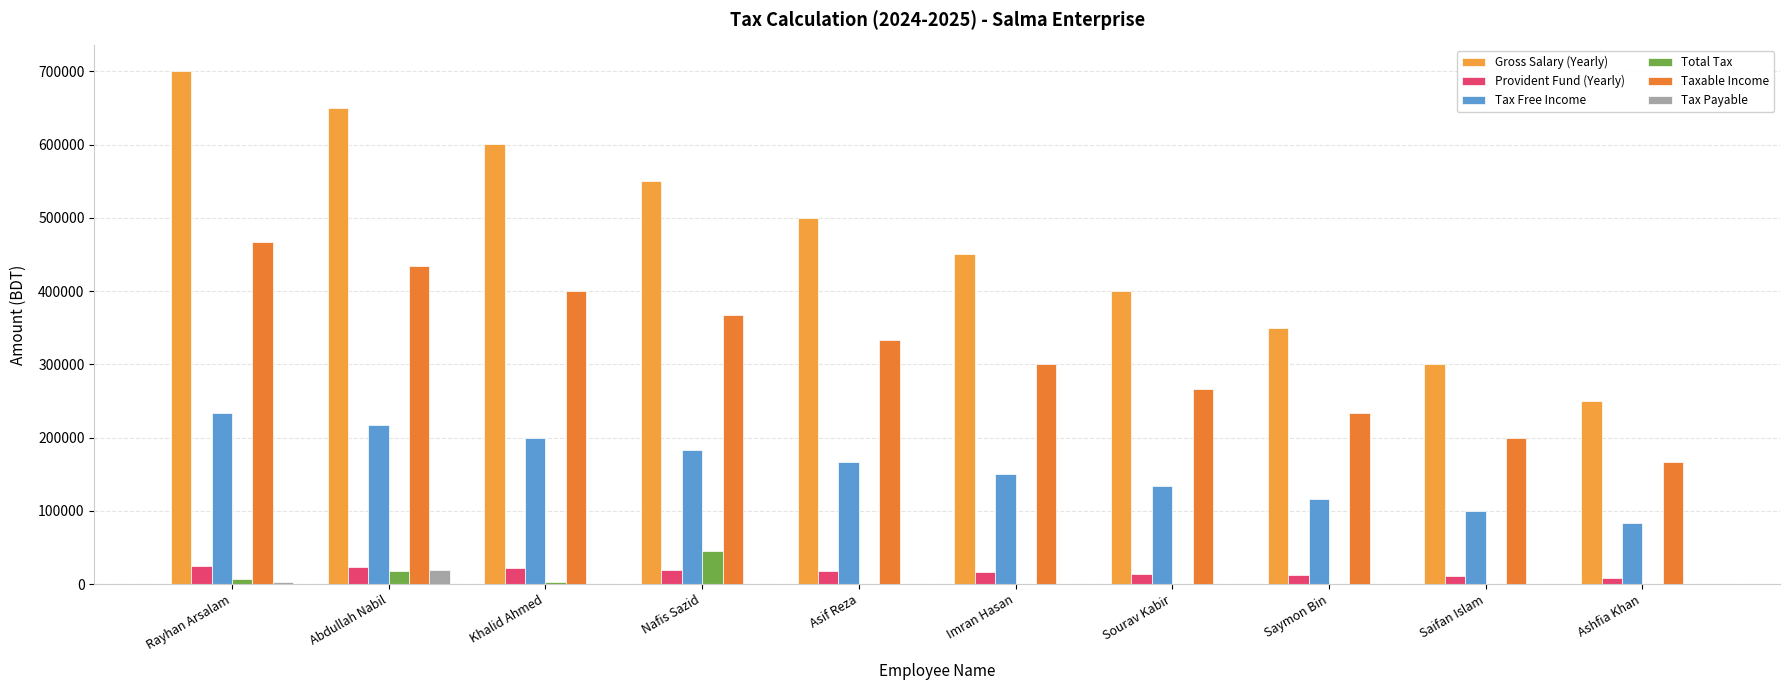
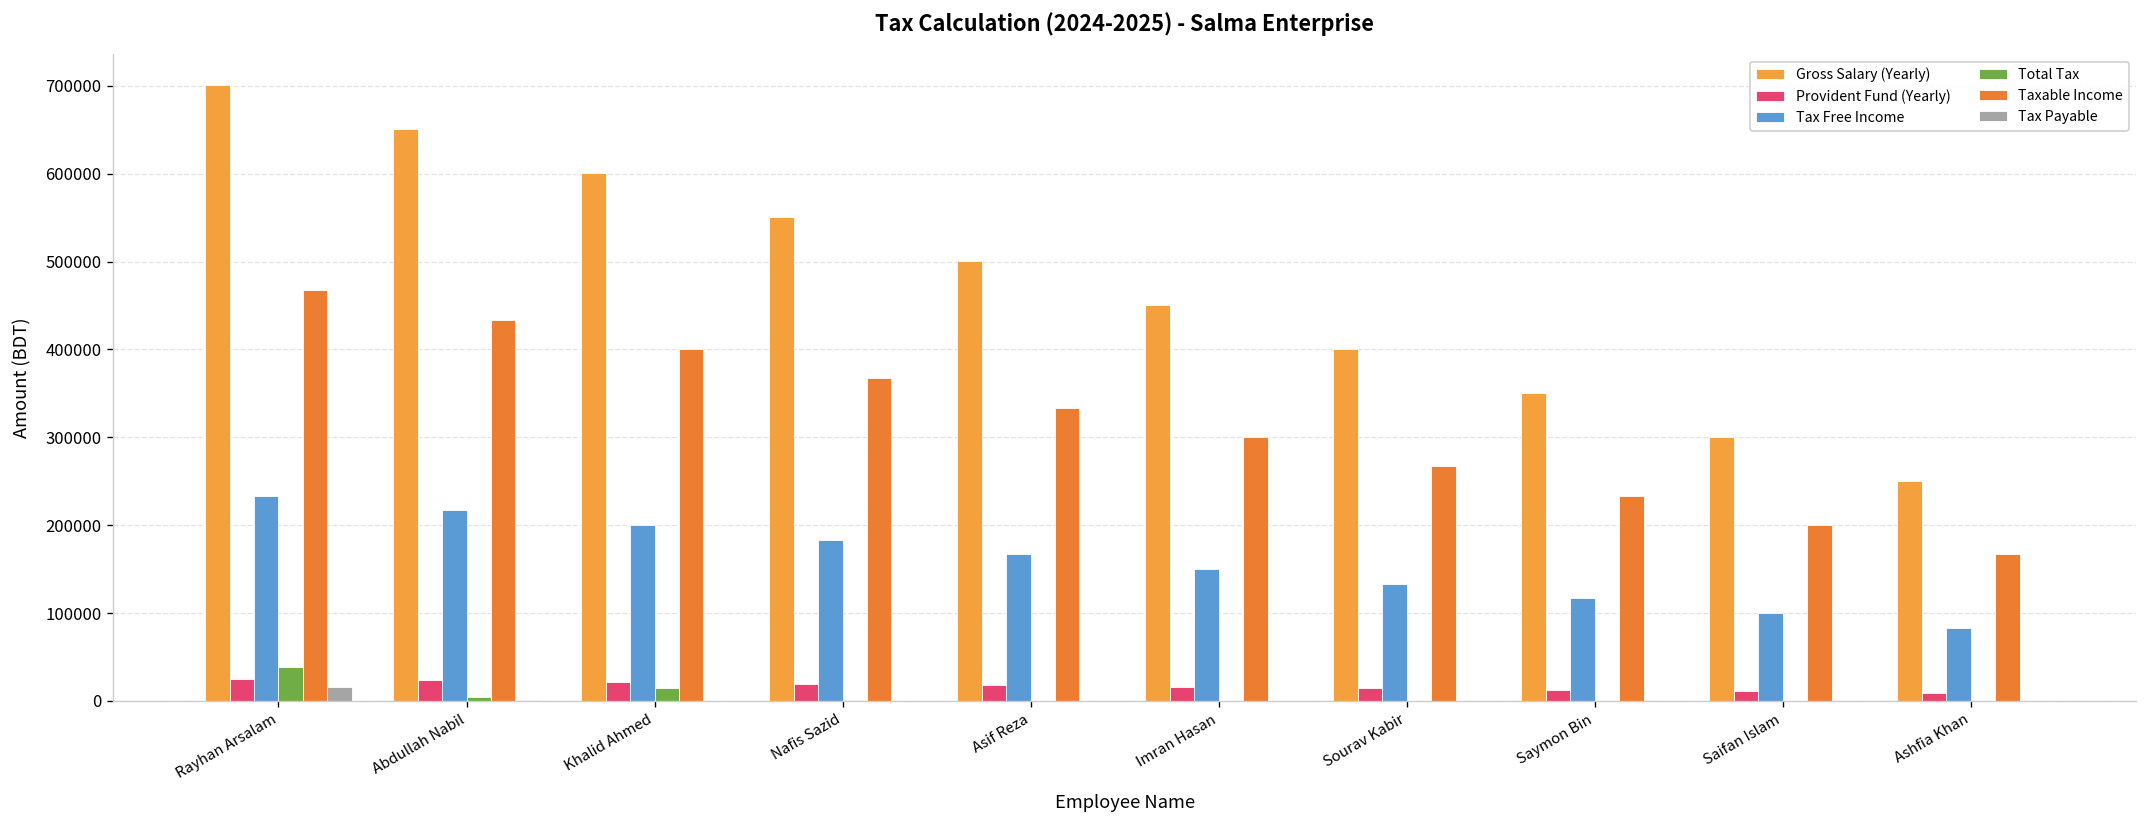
  {
    "Provident Fund (Yearly)": {
      "Rayhan Arsalam": 30000,
      "Abdullah Nabil": 20000,
      "Khalid Ahmed": 20000,
      "Nafis Sazid": 20000,
      "Asif Reza": 20000,
      "Imran Hasan": 20000,
      "Sourav Kabir": 10000,
      "Saymon Bin": 10000,
      "Saifan Islam": 10000,
      "Ashfia Khan": 10000
    },
    "Tax Free Income": {
      "Rayhan Arsalam": 230000,
      "Abdullah Nabil": 220000,
      "Khalid Ahmed": 200000,
      "Nafis Sazid": 180000,
      "Asif Reza": 170000,
      "Imran Hasan": 150000,
      "Sourav Kabir": 130000,
      "Saymon Bin": 120000,
      "Saifan Islam": 100000,
      "Ashfia Khan": 80000
    },
    "Total Tax": {
-     "Rayhan Arsalam": 10000,
-     "Abdullah Nabil": 20000,
-     "Khalid Ahmed": 0,
-     "Nafis Sazid": 40000,
+     "Rayhan Arsalam": 40000,
+     "Abdullah Nabil": 0,
+     "Khalid Ahmed": 10000,
+     "Nafis Sazid": 0,
      "Asif Reza": 0,
      "Imran Hasan": 0,
      "Sourav Kabir": 0,
      "Saymon Bin": 0,
      "Saifan Islam": 0,
      "Ashfia Khan": 0
    },
    "Tax Payable": {
-     "Rayhan Arsalam": 0,
-     "Abdullah Nabil": 20000,
+     "Rayhan Arsalam": 20000,
+     "Abdullah Nabil": 0,
      "Khalid Ahmed": 0,
      "Nafis Sazid": 0,
      "Asif Reza": 0,
      "Imran Hasan": 0,
      "Sourav Kabir": 0,
      "Saymon Bin": 0,
      "Saifan Islam": 0,
      "Ashfia Khan": 0
    }
  }
